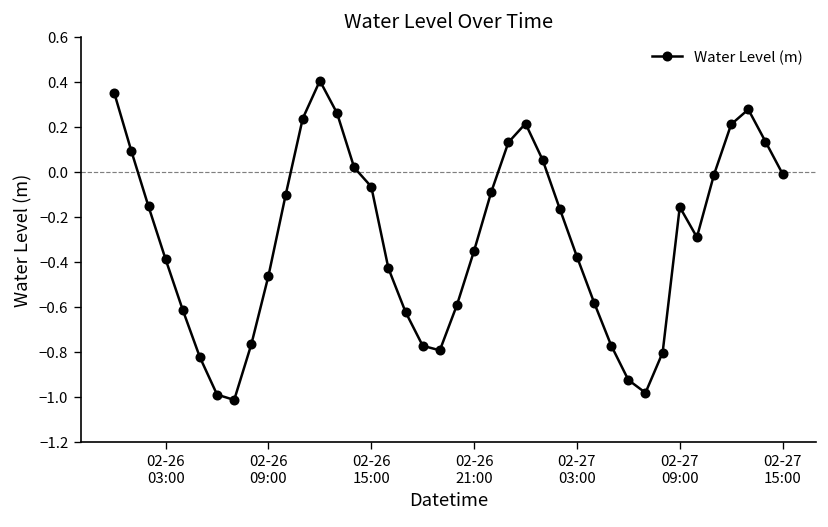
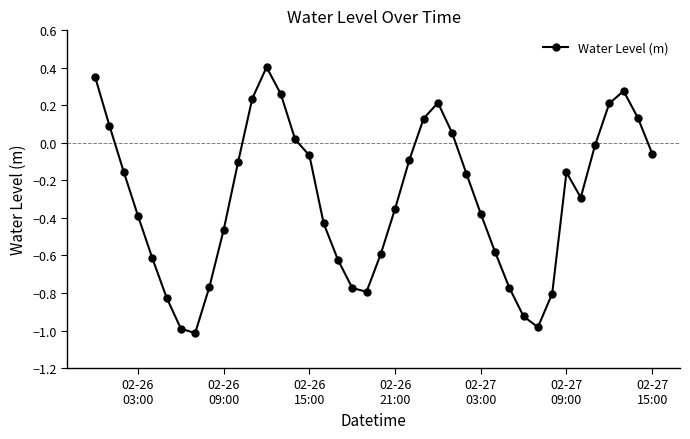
  {
    "02-26 03:00": -0.39,
    "02-26 09:00": -0.46,
    "02-26 15:00": -0.07,
    "02-26 21:00": -0.35,
    "02-27 03:00": -0.38,
    "02-27 09:00": -0.16,
-   "02-27 15:00": -0.01
+   "02-27 15:00": -0.06
  }
